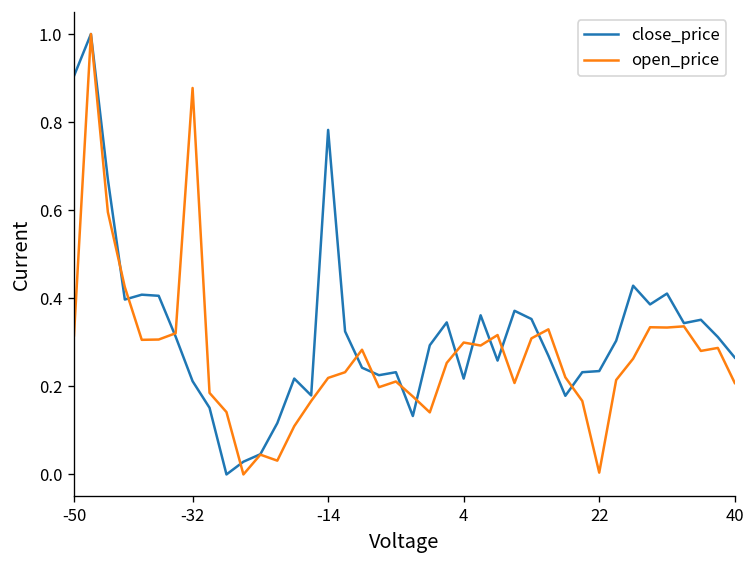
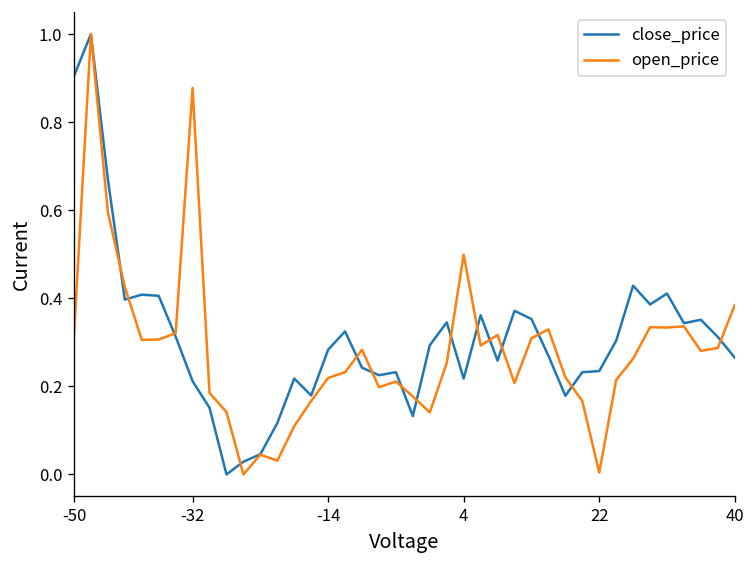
  {
    "close_price": {
      "-50": 0.90,
      "-32": 0.21,
-     "-14": 0.78,
+     "-14": 0.28,
      "4": 0.22,
      "22": 0.23,
      "40": 0.27
    },
    "open_price": {
      "-50": 0.32,
      "-32": 0.88,
      "-14": 0.22,
-     "4": 0.30,
+     "4": 0.50,
      "22": 0.00,
-     "40": 0.21
+     "40": 0.38
    }
  }
